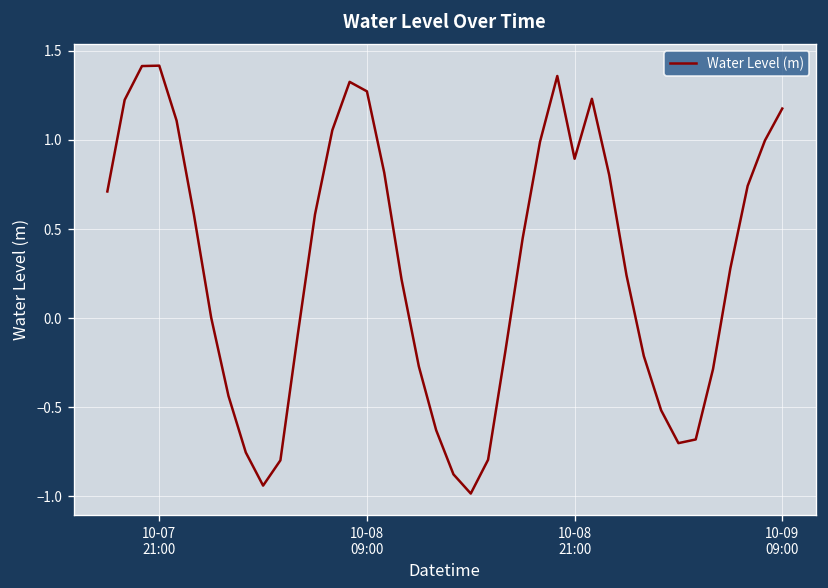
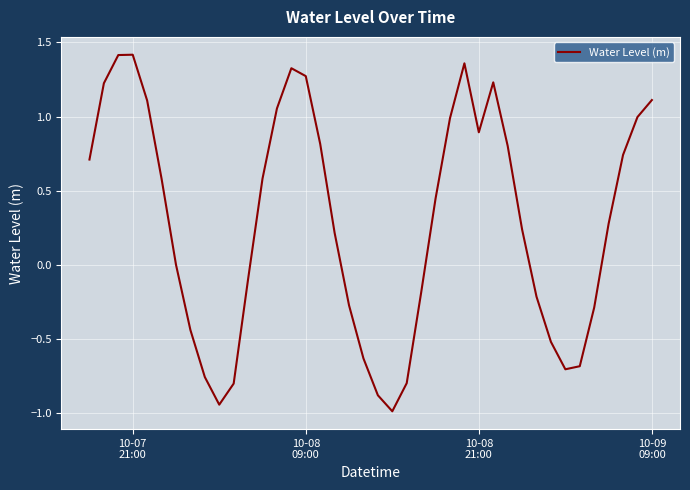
  {
    "10-07 21:00": 1.42,
    "10-08 09:00": 1.27,
    "10-08 21:00": 0.89,
-   "10-09 09:00": 1.18
+   "10-09 09:00": 1.11
  }
